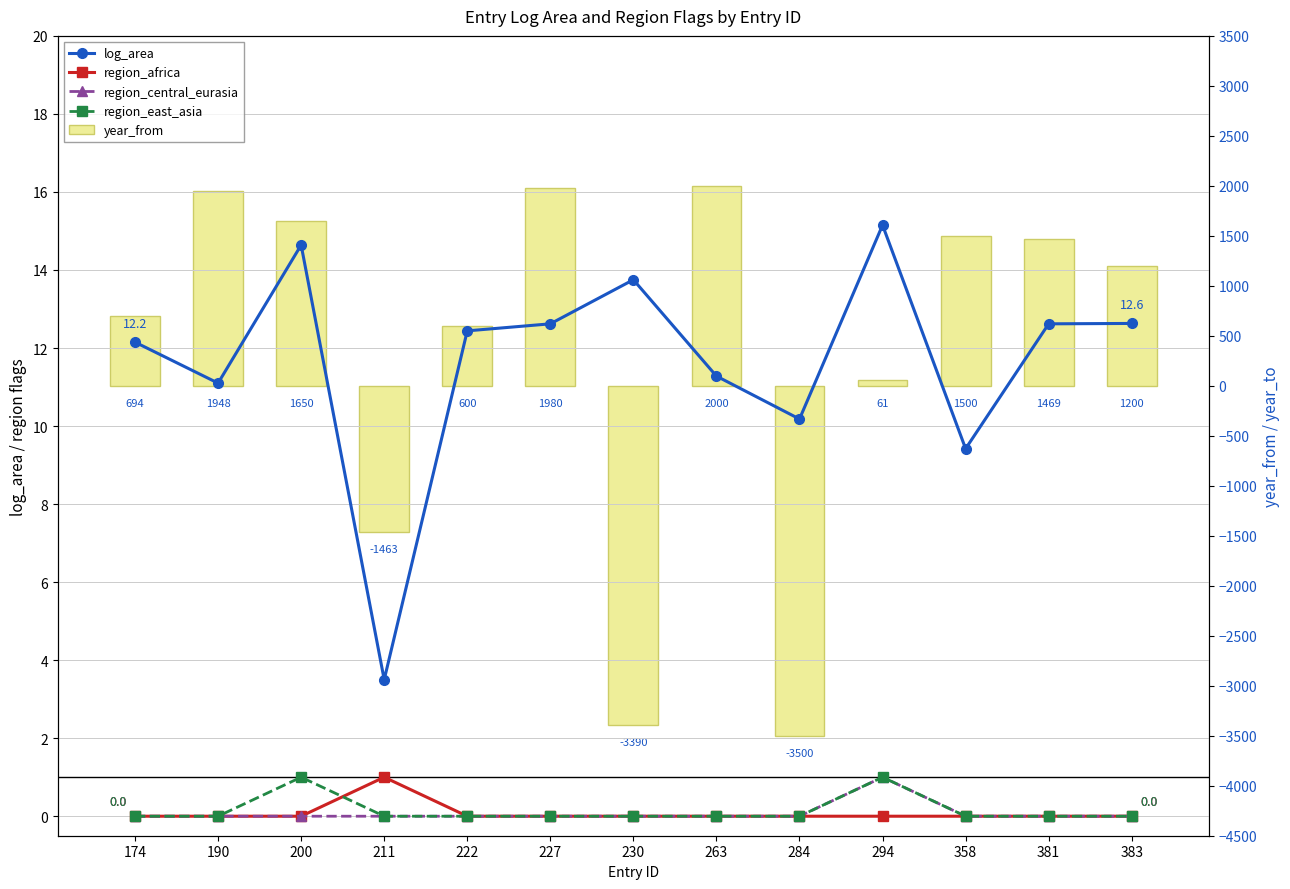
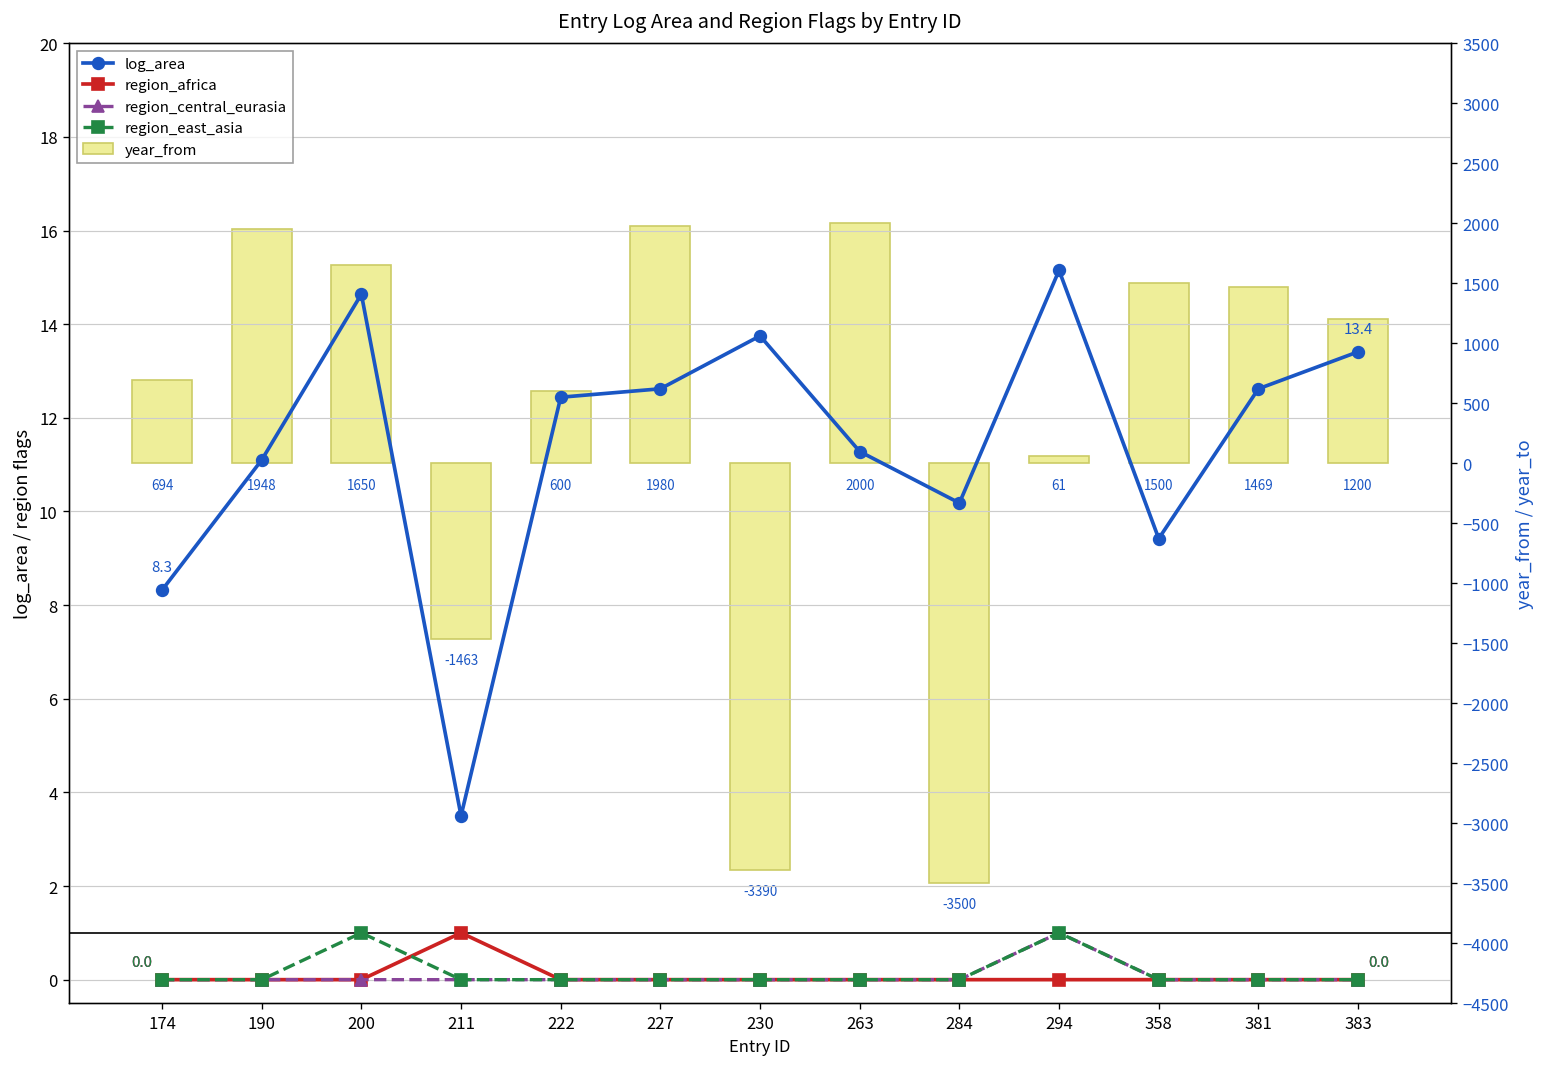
  {
    "log_area": {
-     "174": 12.2,
-     "383": 12.6
+     "174": 8.3,
+     "383": 13.4
    },
    "year_from": {
      "211": -1463,
      "230": -3390,
      "284": -3500,
      "294": 61
    }
  }
